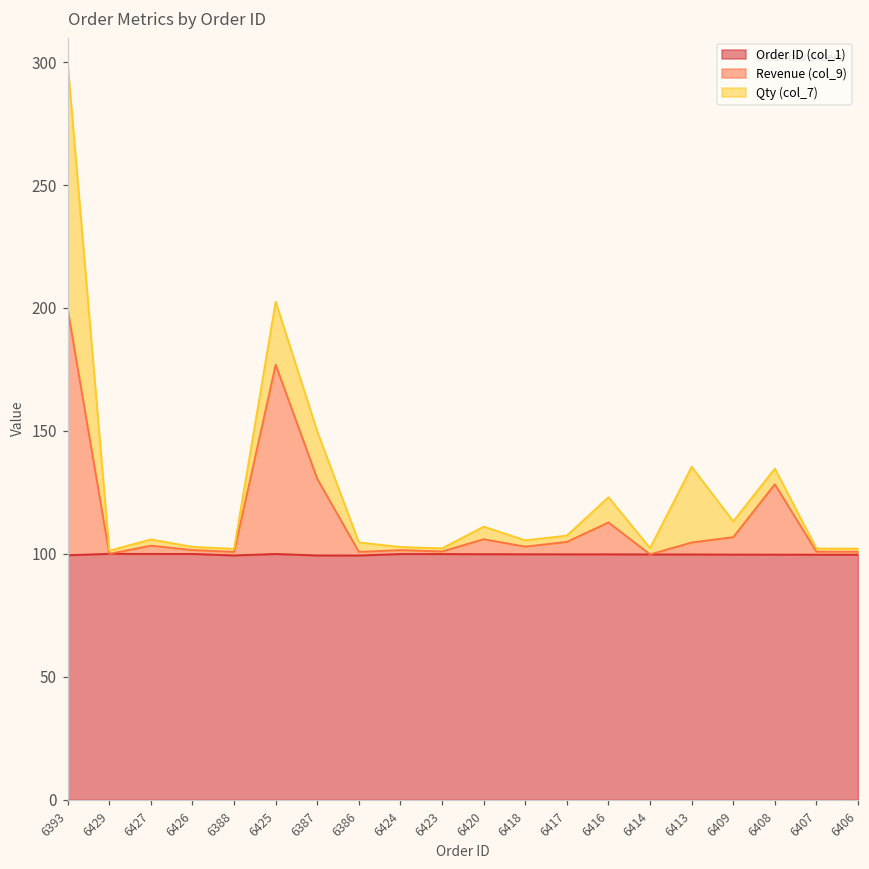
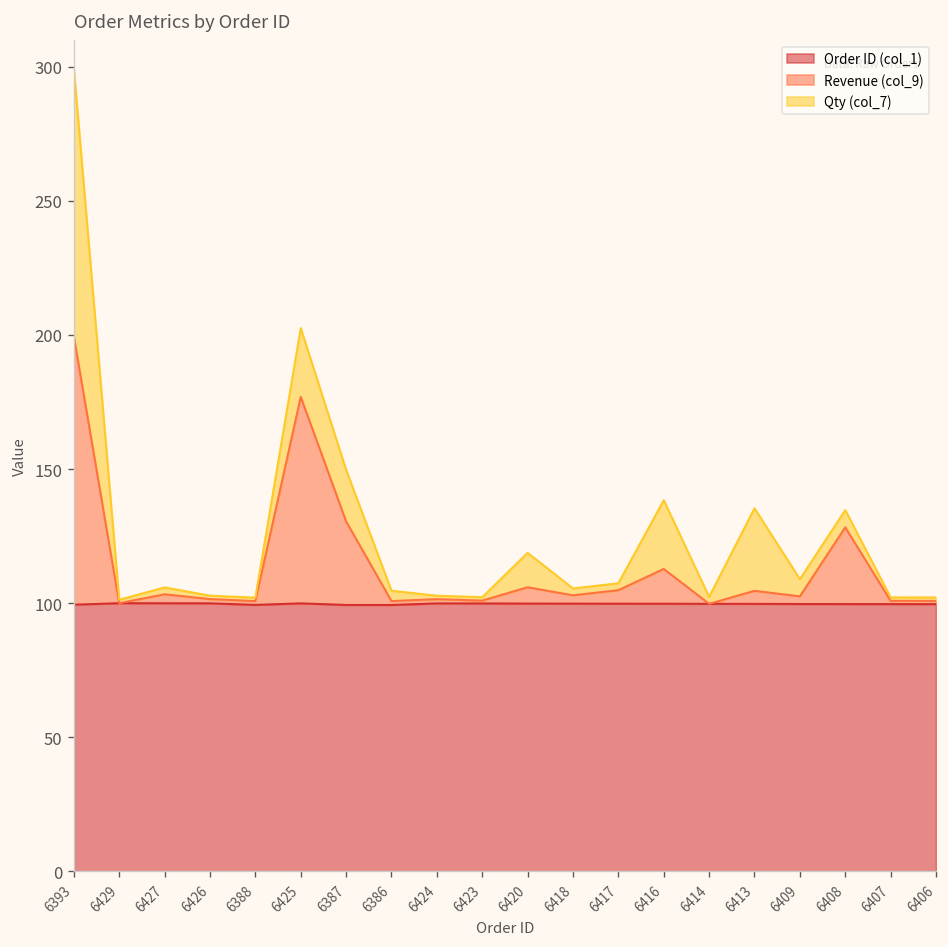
  {
    "Order ID (col_1)": {
      "6393": 99,
      "6427": 100,
      "6426": 100,
      "6388": 99,
      "6425": 100,
      "6387": 99,
      "6386": 99,
      "6424": 100,
      "6420": 100,
      "6418": 100,
      "6417": 100,
      "6416": 100,
      "6413": 100,
      "6409": 100,
      "6408": 100,
      "6407": 100,
      "6406": 100
    },
    "Revenue (col_9)": {
      "6393": 100,
      "6427": 3,
      "6426": 2,
      "6388": 1,
      "6425": 77,
      "6387": 31,
      "6386": 1,
      "6424": 2,
      "6420": 6,
      "6418": 3,
      "6417": 5,
      "6416": 13,
      "6413": 5,
-     "6409": 7,
+     "6409": 3,
      "6408": 29,
      "6407": 1,
      "6406": 1
    },
    "Qty (col_7)": {
      "6393": 100,
      "6429": 1,
      "6427": 3,
      "6426": 1,
      "6388": 1,
      "6425": 26,
      "6387": 19,
      "6386": 4,
      "6424": 1,
      "6423": 1,
-     "6420": 5,
+     "6420": 13,
      "6418": 3,
      "6417": 3,
-     "6416": 10,
+     "6416": 26,
      "6414": 3,
      "6413": 31,
      "6409": 6,
      "6408": 6,
      "6407": 1,
      "6406": 1
    }
  }
